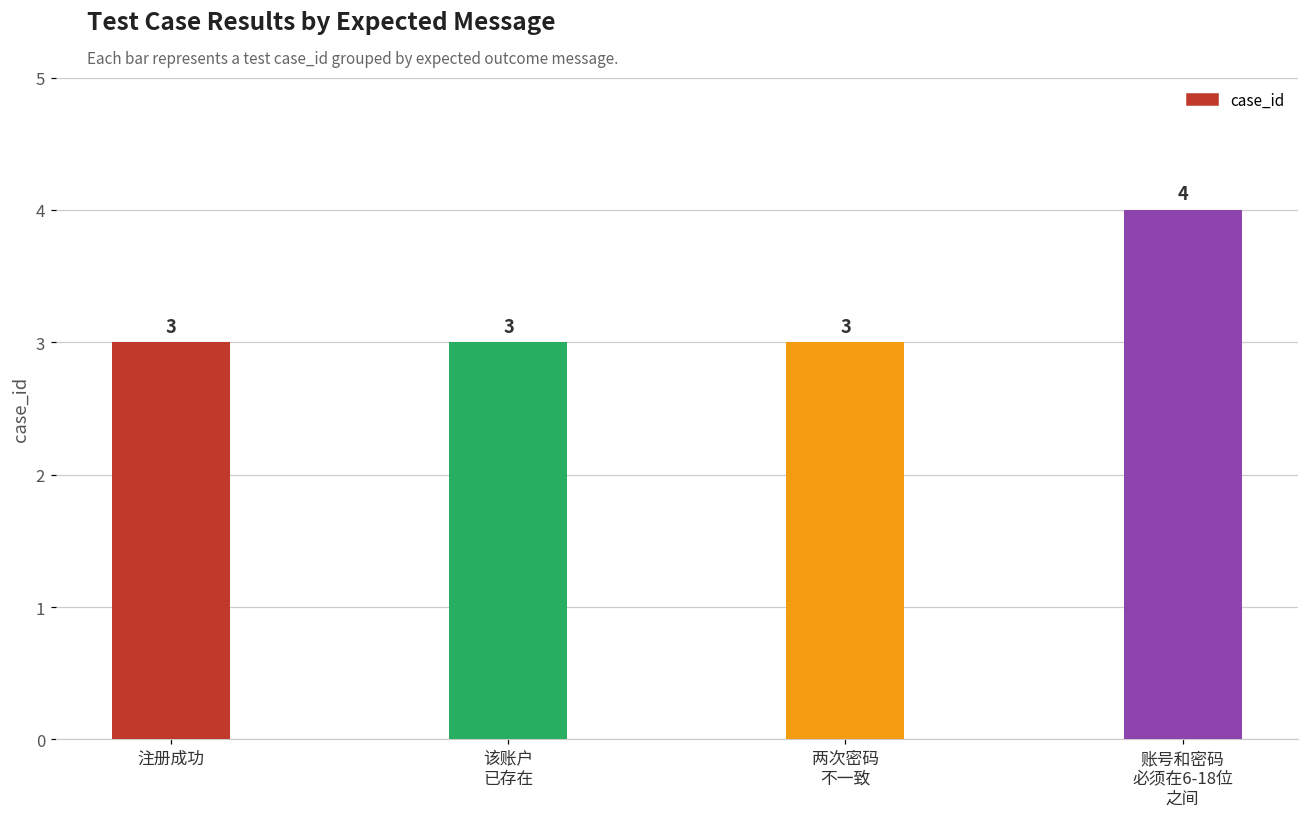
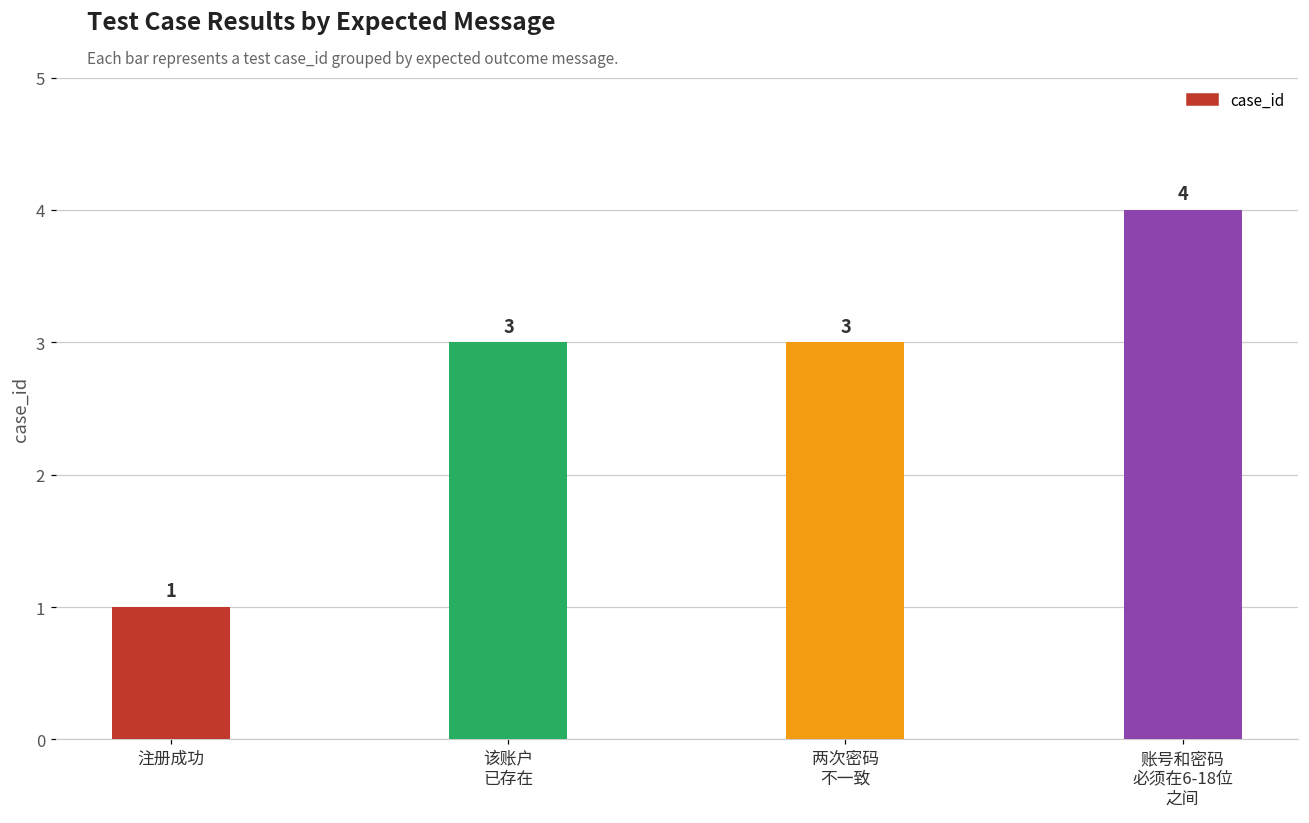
  {
-   "注册成功": 3,
+   "注册成功": 1,
    "该账户 已存在": 3,
    "两次密码 不一致": 3,
    "账号和密码 必须在6-18位 之间": 4
  }
